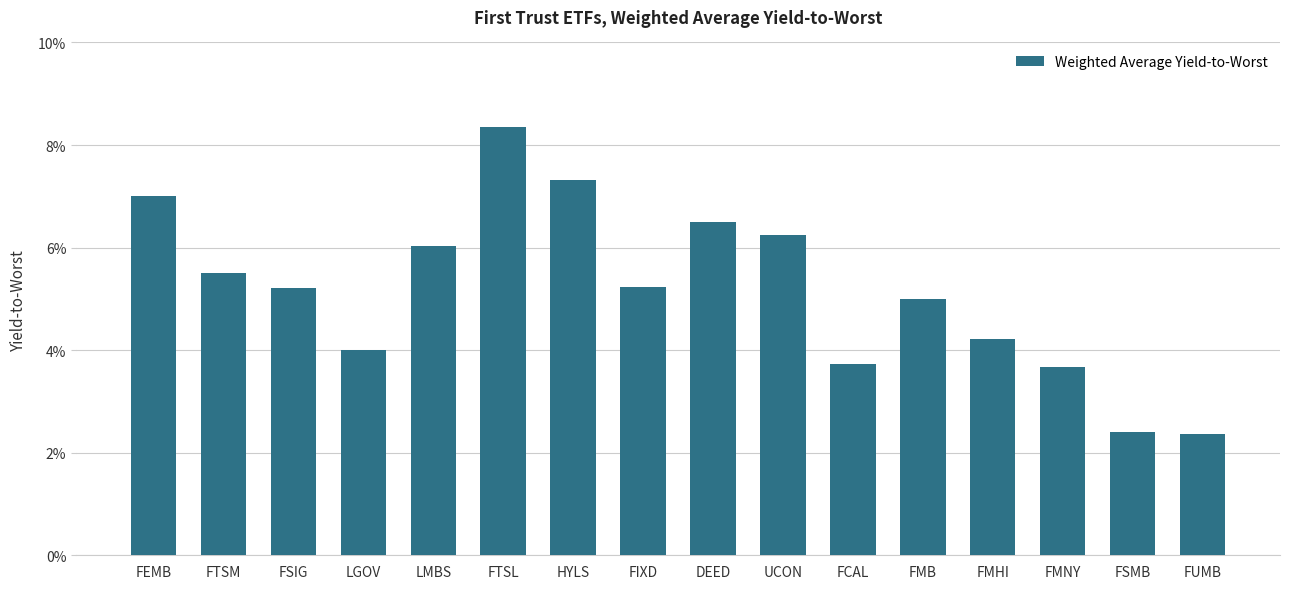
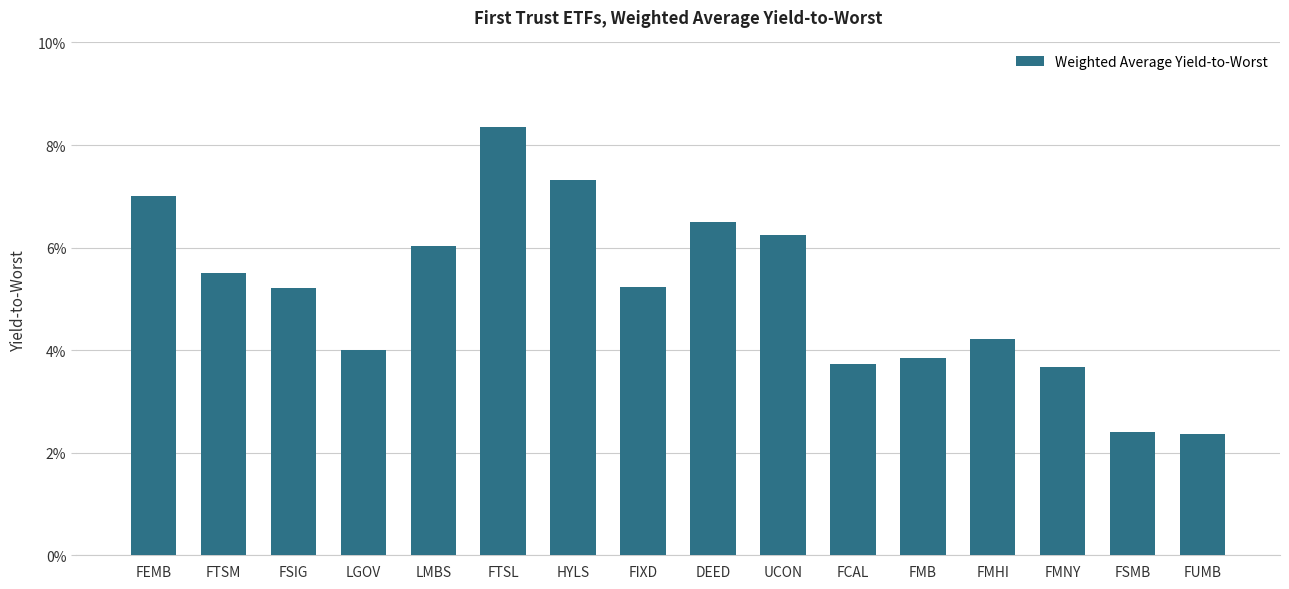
  {
    "FEMB": "7.0%",
    "FTSM": "5.5%",
    "FSIG": "5.2%",
    "LGOV": "4.0%",
    "LMBS": "6.0%",
    "FTSL": "8.4%",
    "HYLS": "7.3%",
    "FIXD": "5.2%",
    "DEED": "6.5%",
    "UCON": "6.3%",
    "FCAL": "3.7%",
-   "FMB": "5.0%",
+   "FMB": "3.9%",
    "FMHI": "4.2%",
    "FMNY": "3.7%",
    "FSMB": "2.4%",
    "FUMB": "2.4%"
  }
